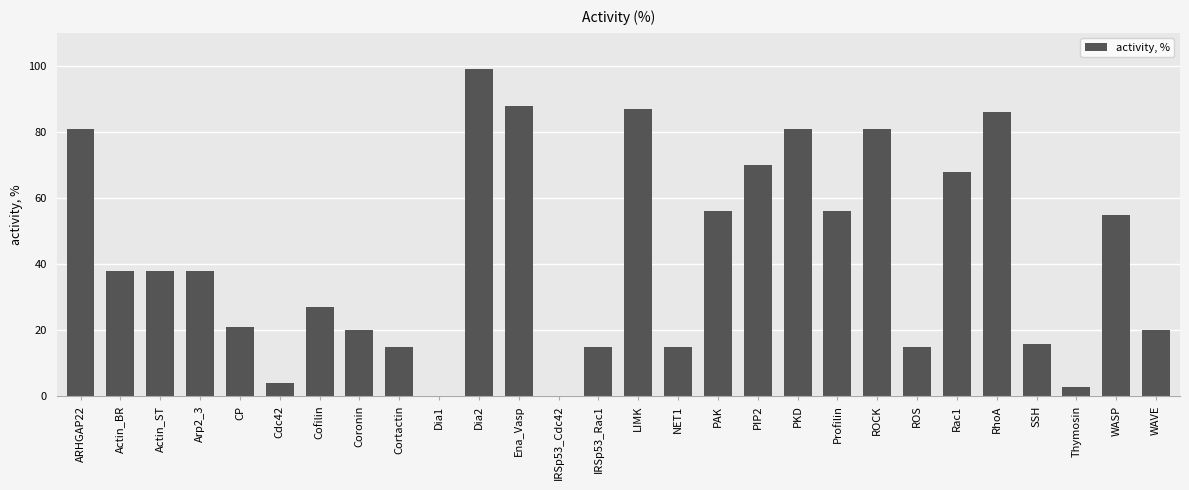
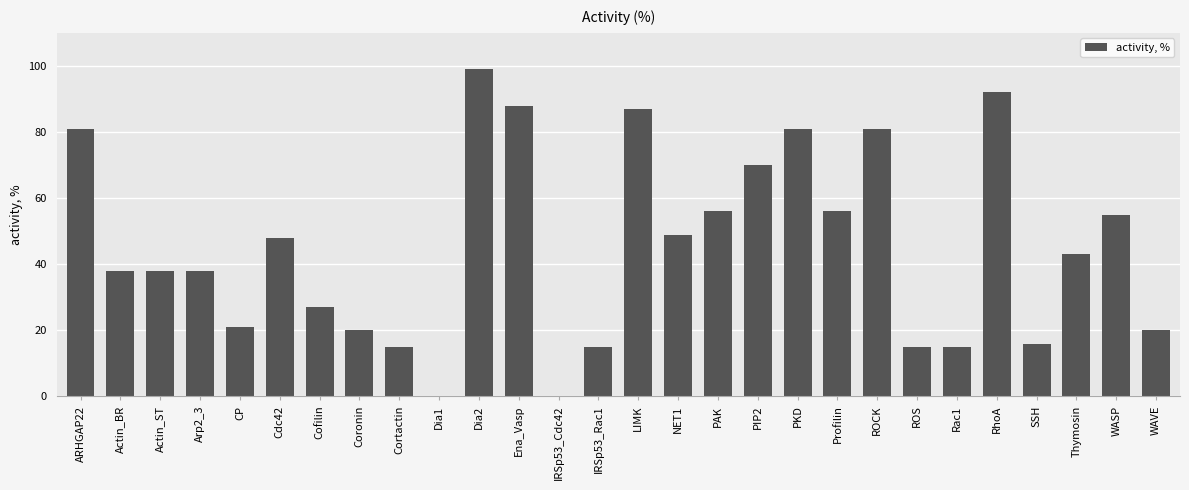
  {
    "ARHGAP22": 81,
    "Actin_BR": 38,
    "Actin_ST": 38,
    "Arp2_3": 38,
    "CP": 21,
-   "Cdc42": 4,
+   "Cdc42": 48,
    "Cofilin": 27,
    "Coronin": 20,
    "Cortactin": 15,
    "Dia1": 0,
    "Dia2": 99,
    "Ena_Vasp": 88,
    "IRSp53_Cdc42": 0,
    "IRSp53_Rac1": 15,
    "LIMK": 87,
-   "NET1": 15,
+   "NET1": 49,
    "PAK": 56,
    "PIP2": 70,
    "PKD": 81,
    "Profilin": 56,
    "ROCK": 81,
    "ROS": 15,
-   "Rac1": 68,
-   "RhoA": 86,
+   "Rac1": 15,
+   "RhoA": 92,
    "SSH": 16,
-   "Thymosin": 3,
+   "Thymosin": 43,
    "WASP": 55,
    "WAVE": 20
  }
